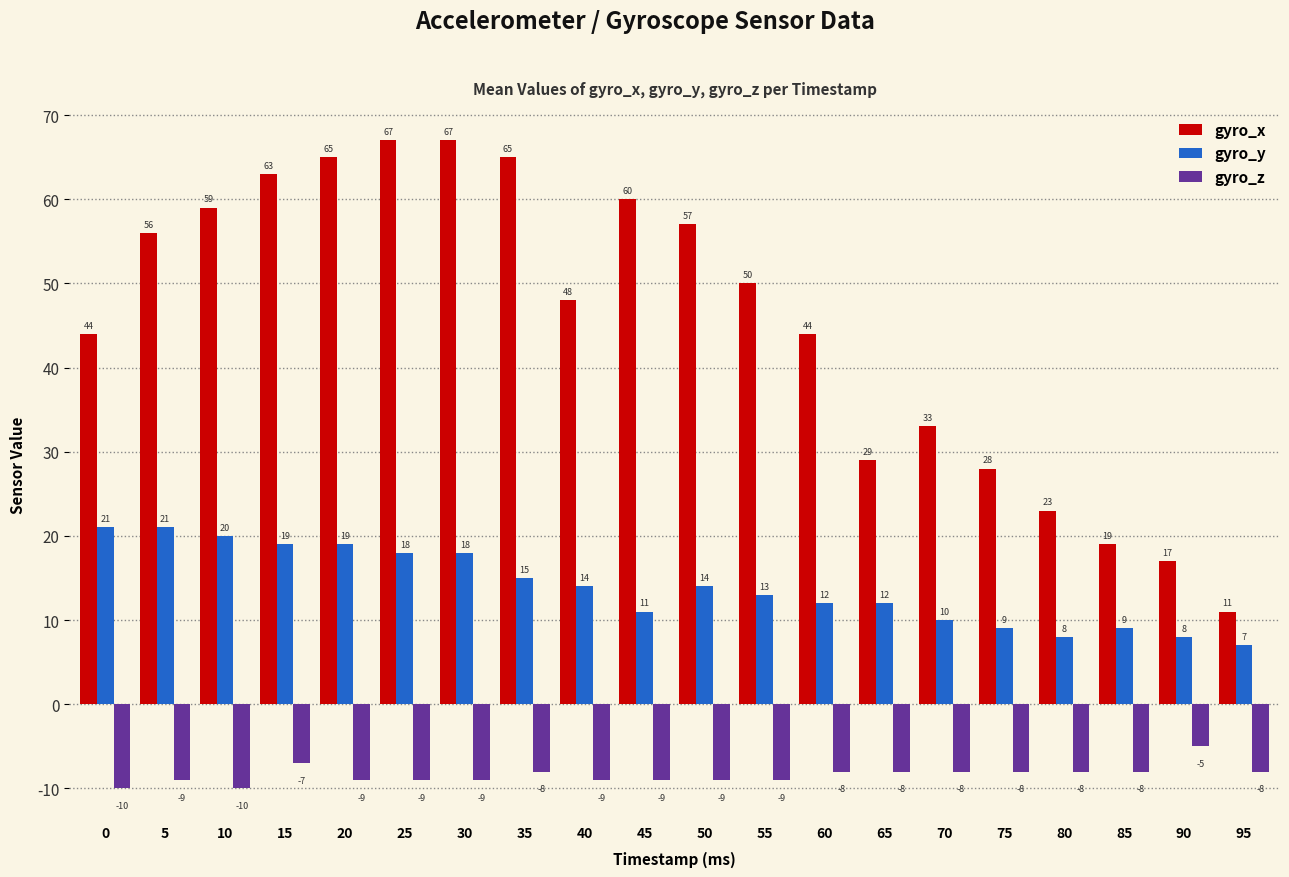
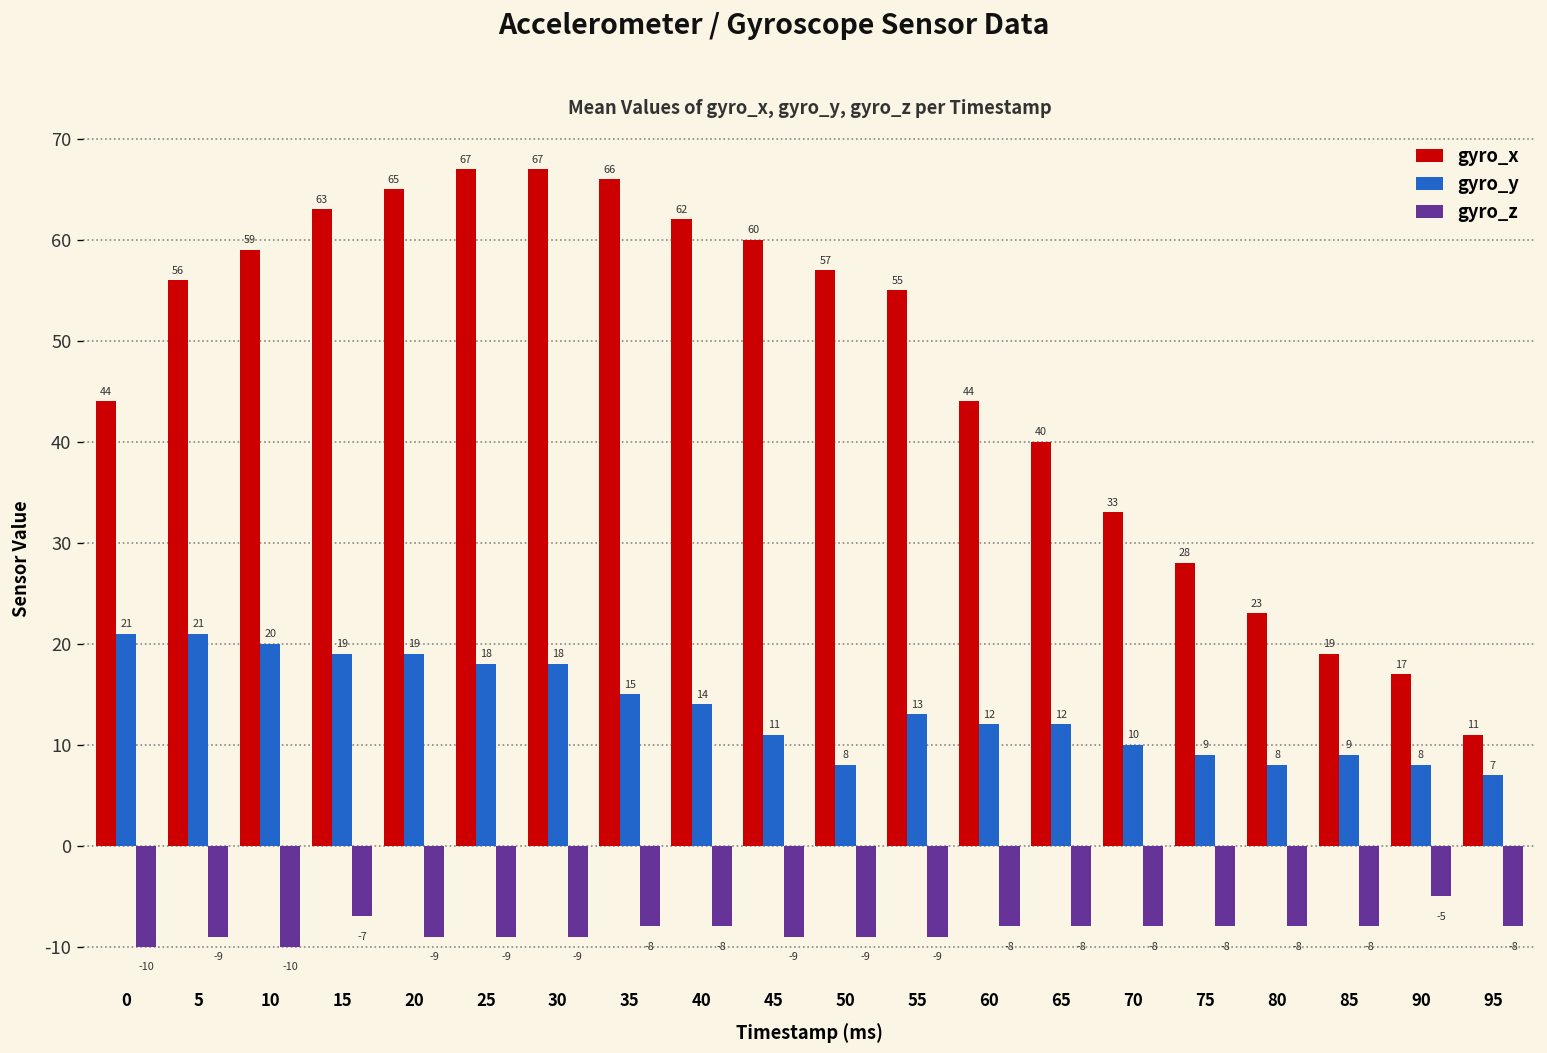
  {
    "gyro_x": {
      "0": 44,
      "5": 56,
      "10": 59,
      "15": 63,
      "20": 65,
      "25": 67,
      "30": 67,
-     "35": 65,
-     "40": 48,
+     "35": 66,
+     "40": 62,
      "45": 60,
      "50": 57,
-     "55": 50,
+     "55": 55,
      "60": 44,
-     "65": 29,
+     "65": 40,
      "70": 33,
      "75": 28,
      "80": 23,
      "85": 19,
      "90": 17,
      "95": 11
    },
    "gyro_y": {
      "0": 21,
      "5": 21,
      "10": 20,
      "15": 19,
      "20": 19,
      "25": 18,
      "30": 18,
      "35": 15,
      "40": 14,
      "45": 11,
-     "50": 14,
+     "50": 8,
      "55": 13,
      "60": 12,
      "65": 12,
      "70": 10,
      "75": 9,
      "80": 8,
      "85": 9,
      "90": 8,
      "95": 7
    },
    "gyro_z": {
      "0": -10,
      "5": -9,
      "10": -10,
      "15": -7,
      "20": -9,
      "25": -9,
      "30": -9,
      "35": -8,
-     "40": -9,
+     "40": -8,
      "45": -9,
      "50": -9,
      "55": -9,
      "60": -8,
      "65": -8,
      "70": -8,
      "75": -8,
      "80": -8,
      "85": -8,
      "90": -5,
      "95": -8
    }
  }
